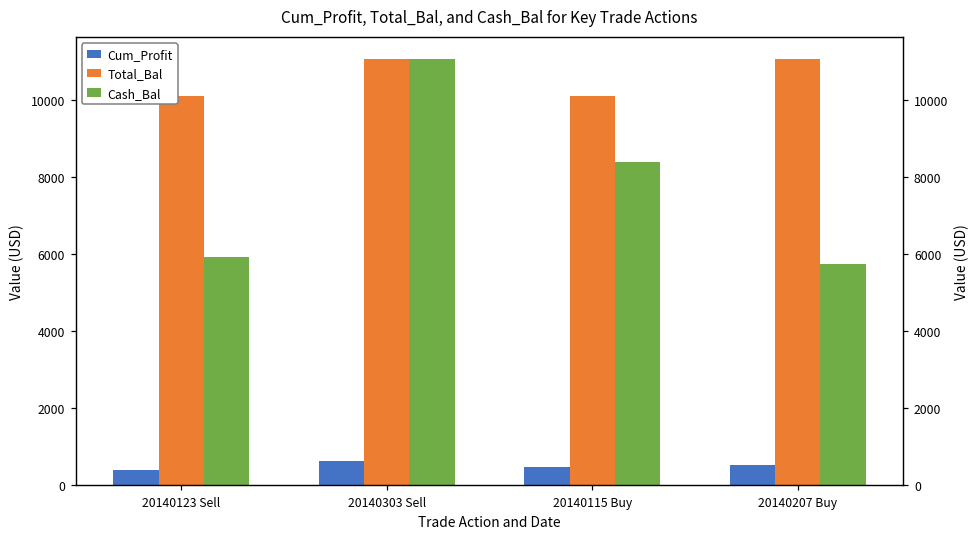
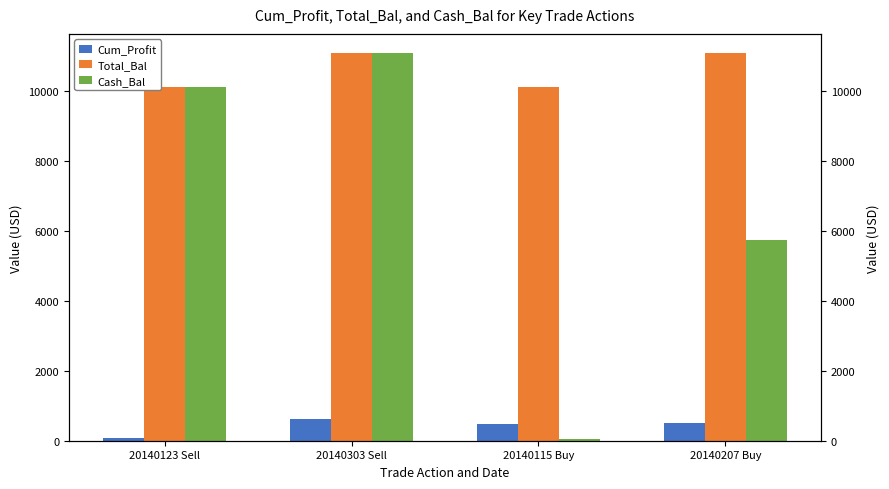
  {
    "Cum_Profit": {
-     "20140123 Sell": 400,
+     "20140123 Sell": 100,
      "20140303 Sell": 600,
      "20140115 Buy": 500,
      "20140207 Buy": 500
    },
    "Total_Bal": {
      "20140123 Sell": 10100,
      "20140303 Sell": 11100,
      "20140115 Buy": 10100,
      "20140207 Buy": 11100
    },
    "Cash_Bal": {
-     "20140123 Sell": 5900,
+     "20140123 Sell": 10100,
      "20140303 Sell": 11100,
-     "20140115 Buy": 8400,
+     "20140115 Buy": 0,
      "20140207 Buy": 5700
    }
  }
